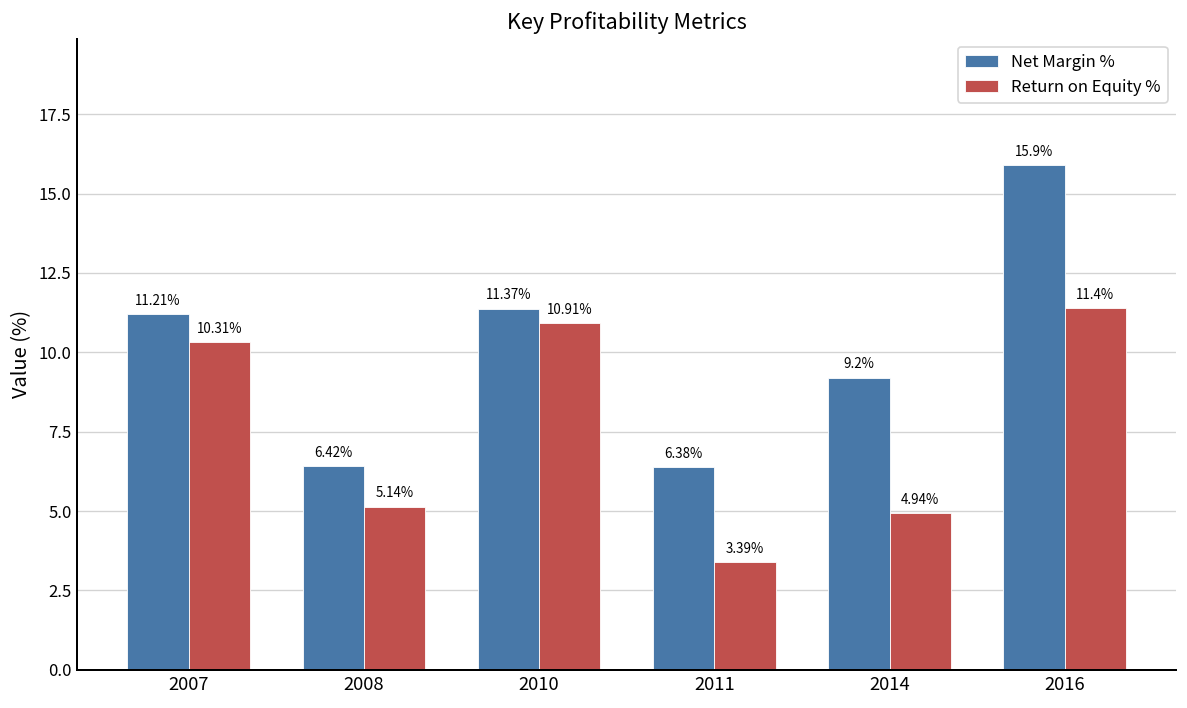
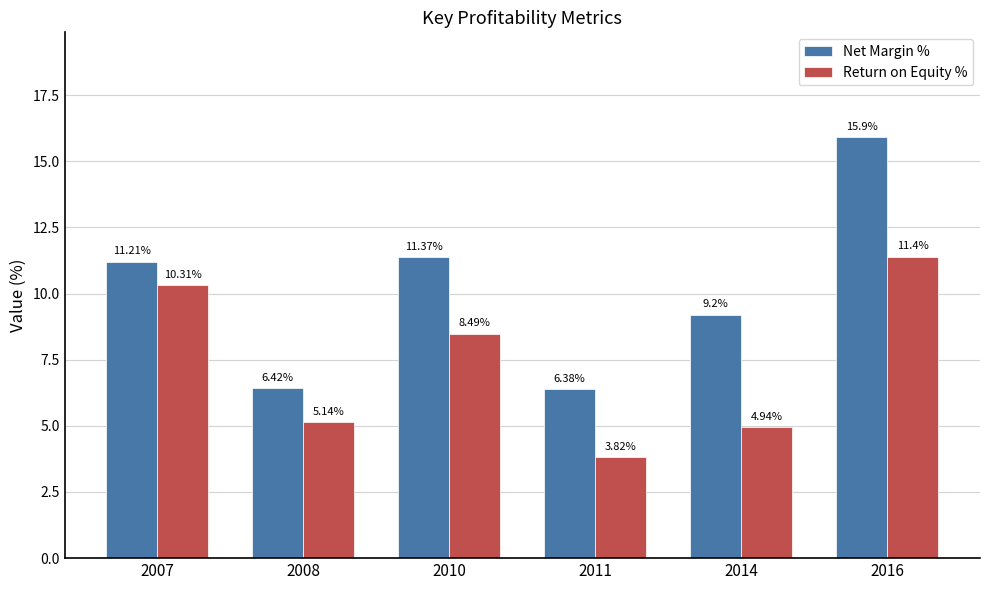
  {
    "Net Margin %": {
      "2007": "11.21%",
      "2008": "6.42%",
      "2010": "11.37%",
      "2011": "6.38%",
      "2014": "9.2%",
      "2016": "15.9%"
    },
    "Return on Equity %": {
      "2007": "10.31%",
      "2008": "5.14%",
-     "2010": "10.91%",
-     "2011": "3.39%",
+     "2010": "8.49%",
+     "2011": "3.82%",
      "2014": "4.94%",
      "2016": "11.4%"
    }
  }
